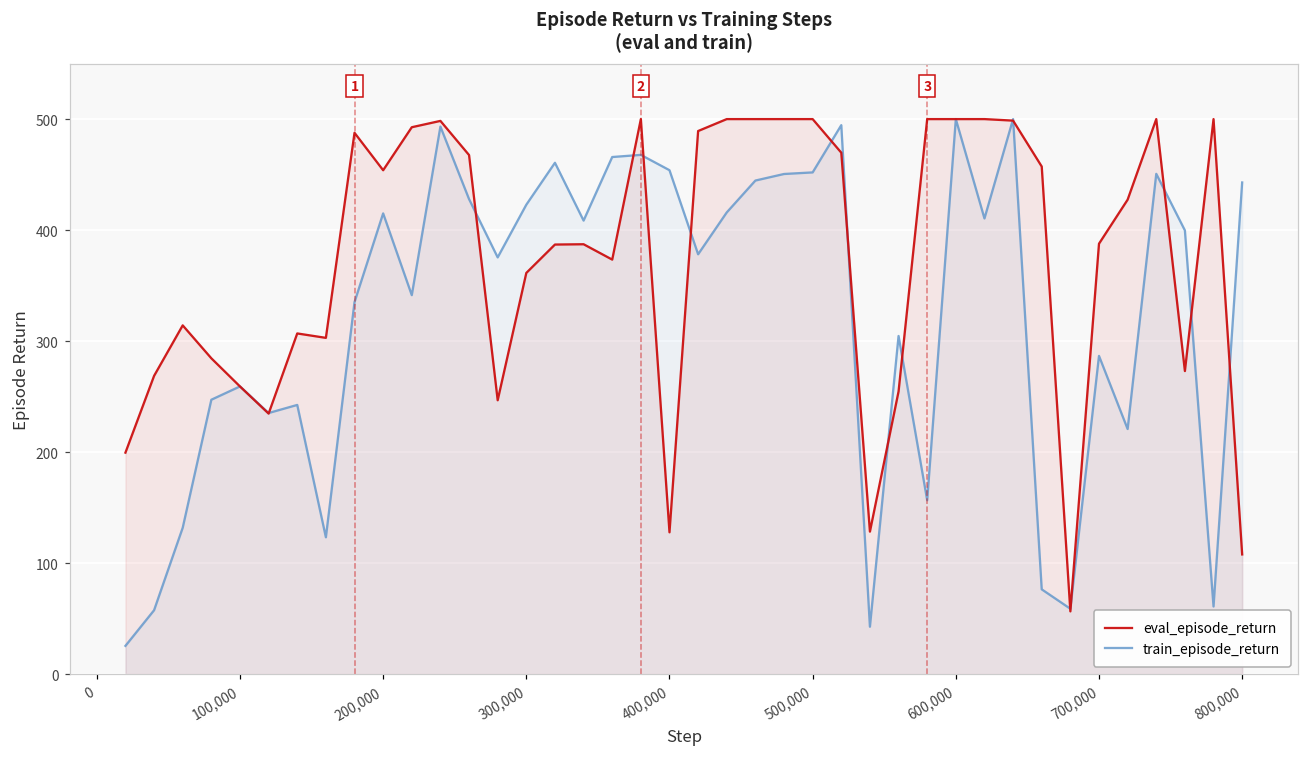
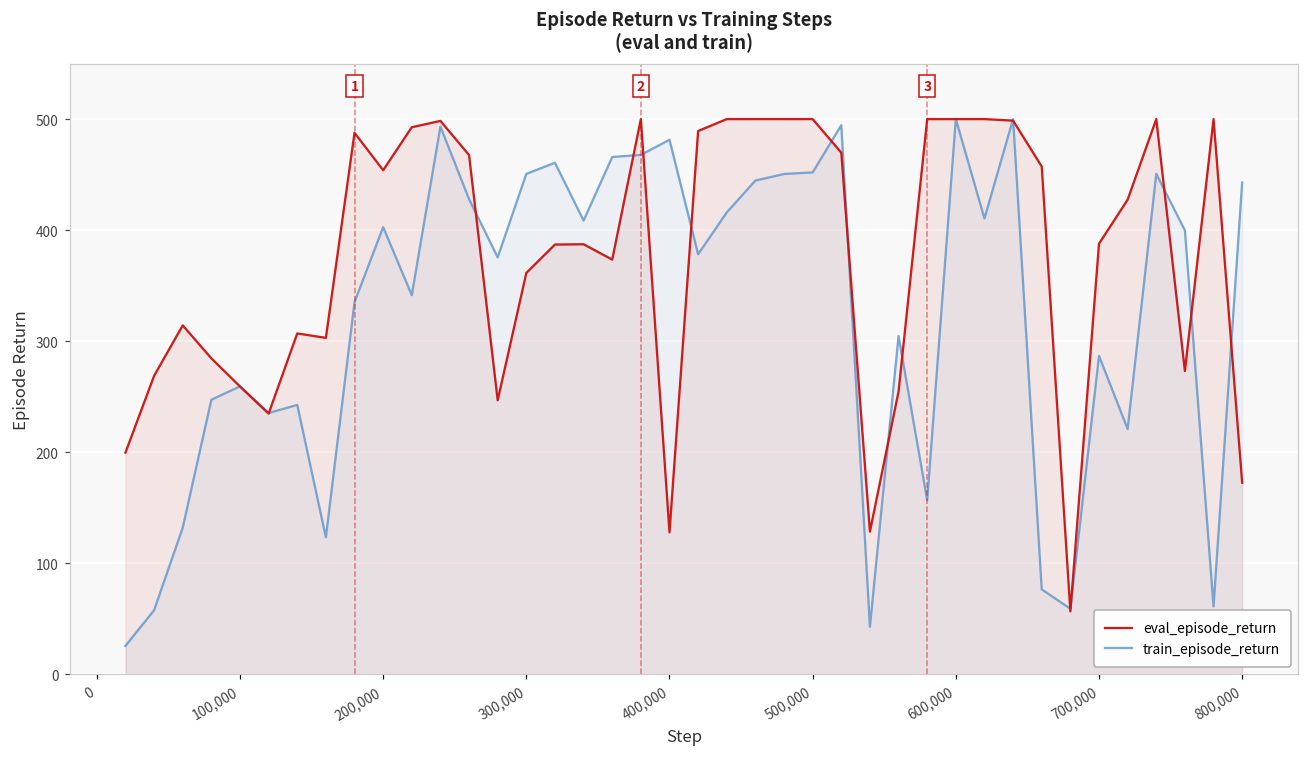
  {
    "eval_episode_return": {
      "200,000": 454,
      "300,000": 361,
      "400,000": 128,
      "500,000": 500,
      "700,000": 388,
-     "800,000": 108
+     "800,000": 172
    },
    "train_episode_return": {
-     "200,000": 415,
-     "300,000": 423,
-     "400,000": 454,
+     "200,000": 403,
+     "300,000": 451,
+     "400,000": 481,
      "500,000": 452,
      "700,000": 287,
      "800,000": 443
    }
  }
